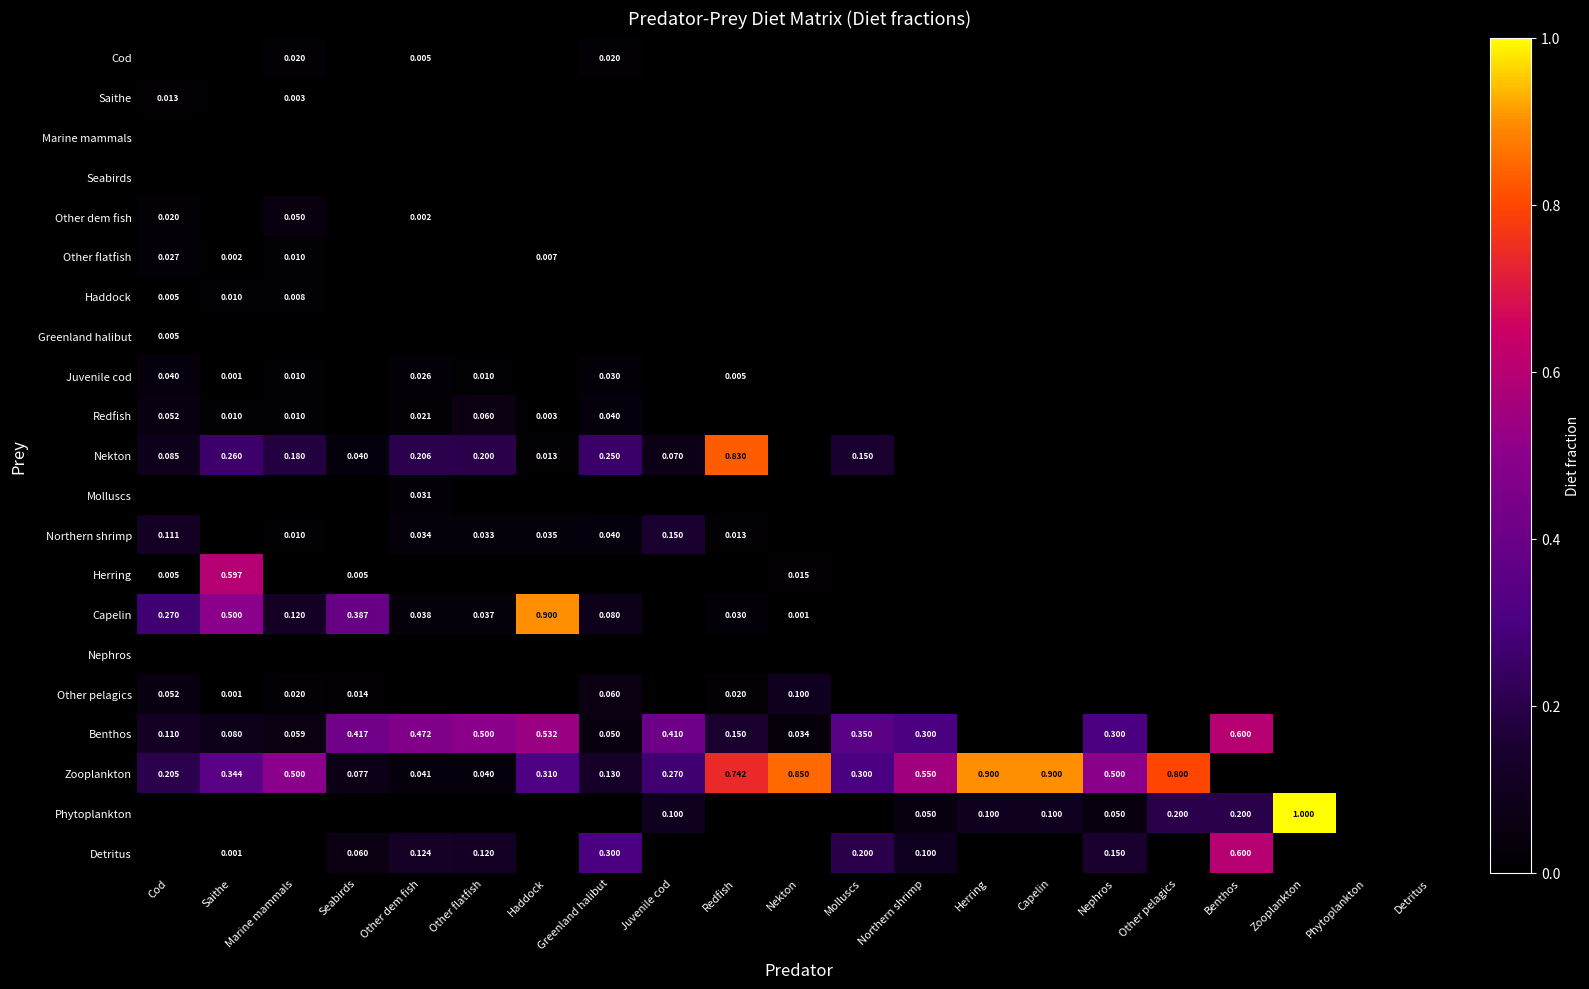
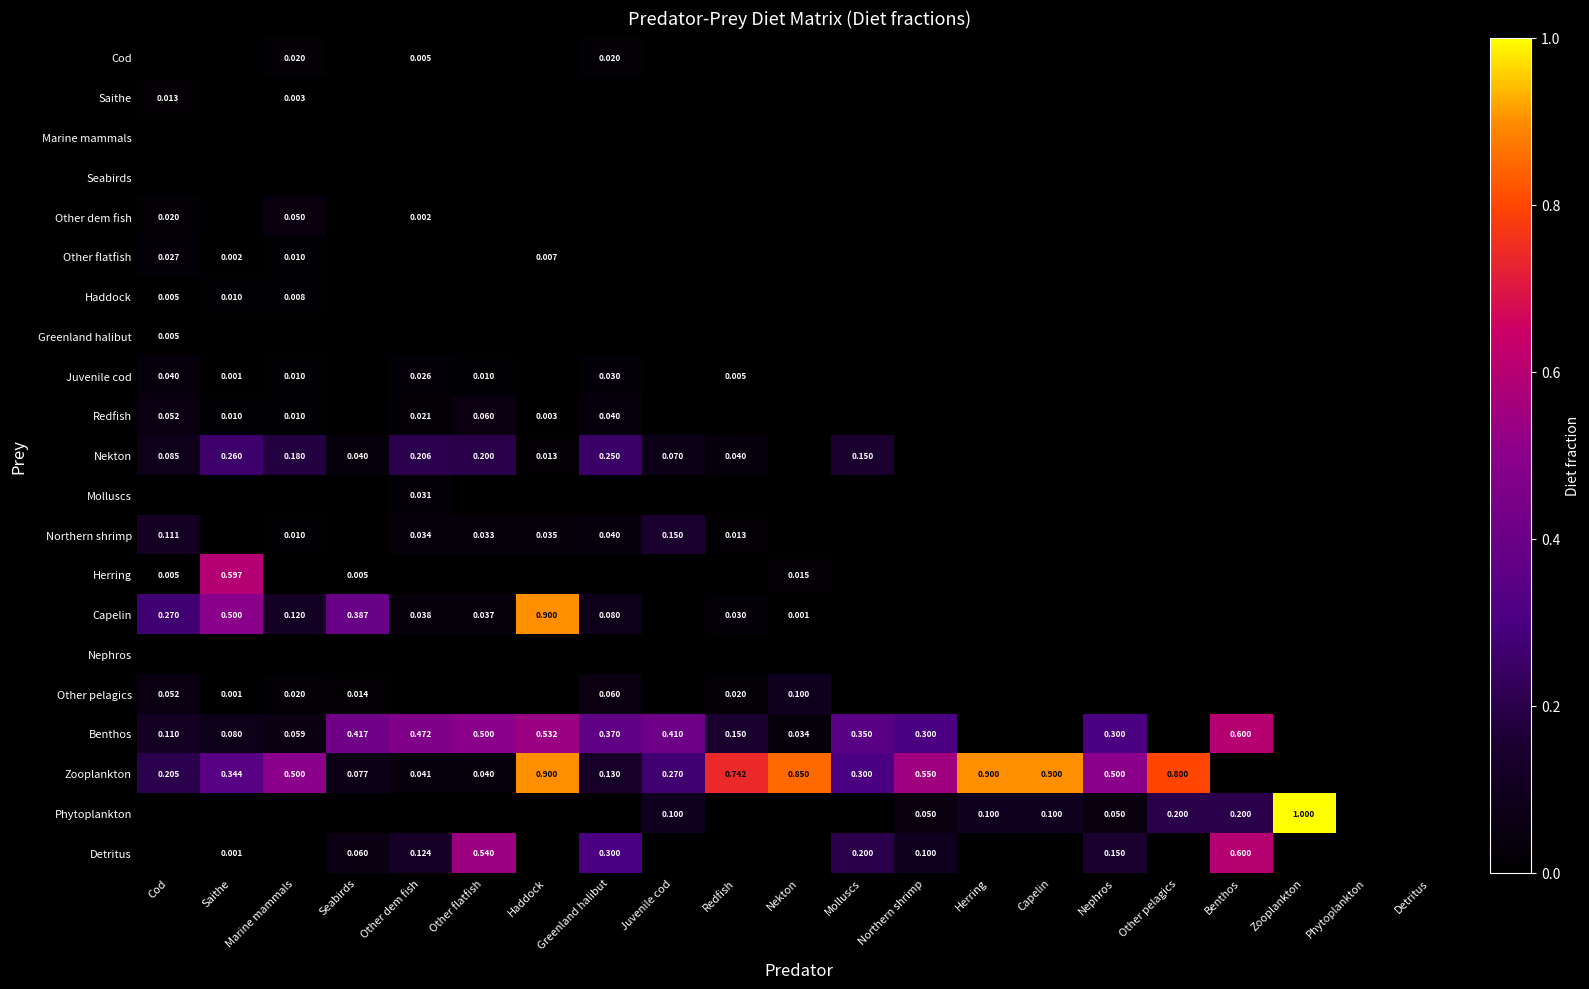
  {
    "Cod": {
      "Marine mammals": 0.020,
      "Other dem fish": 0.005,
      "Greenland halibut": 0.020
    },
    "Saithe": {
      "Cod": 0.013,
      "Marine mammals": 0.003
    },
    "Other dem fish": {
      "Cod": 0.020,
      "Marine mammals": 0.050,
      "Other dem fish": 0.002
    },
    "Other flatfish": {
      "Cod": 0.027,
      "Saithe": 0.002,
      "Marine mammals": 0.010,
      "Haddock": 0.007
    },
    "Haddock": {
      "Cod": 0.005,
      "Saithe": 0.010,
      "Marine mammals": 0.008
    },
    "Greenland halibut": {
      "Cod": 0.005
    },
    "Juvenile cod": {
      "Cod": 0.040,
      "Saithe": 0.001,
      "Marine mammals": 0.010,
      "Other dem fish": 0.026,
      "Other flatfish": 0.010,
      "Greenland halibut": 0.030,
      "Redfish": 0.005
    },
    "Redfish": {
      "Cod": 0.052,
      "Saithe": 0.010,
      "Marine mammals": 0.010,
      "Other dem fish": 0.021,
      "Other flatfish": 0.060,
      "Haddock": 0.003,
      "Greenland halibut": 0.040
    },
    "Nekton": {
      "Cod": 0.085,
      "Saithe": 0.260,
      "Marine mammals": 0.180,
      "Seabirds": 0.040,
      "Other dem fish": 0.206,
      "Other flatfish": 0.200,
      "Haddock": 0.013,
      "Greenland halibut": 0.250,
      "Juvenile cod": 0.070,
-     "Redfish": 0.830,
+     "Redfish": 0.040,
      "Molluscs": 0.150
    },
    "Molluscs": {
      "Other dem fish": 0.031
    },
    "Northern shrimp": {
      "Cod": 0.111,
      "Marine mammals": 0.010,
      "Other dem fish": 0.034,
      "Other flatfish": 0.033,
      "Haddock": 0.035,
      "Greenland halibut": 0.040,
      "Juvenile cod": 0.150,
      "Redfish": 0.013
    },
    "Herring": {
      "Cod": 0.005,
      "Saithe": 0.597,
      "Seabirds": 0.005,
      "Nekton": 0.015
    },
    "Capelin": {
      "Cod": 0.270,
      "Saithe": 0.500,
      "Marine mammals": 0.120,
      "Seabirds": 0.387,
      "Other dem fish": 0.038,
      "Other flatfish": 0.037,
      "Haddock": 0.900,
      "Greenland halibut": 0.080,
      "Redfish": 0.030,
      "Nekton": 0.001
    },
    "Other pelagics": {
      "Cod": 0.052,
      "Saithe": 0.001,
      "Marine mammals": 0.020,
      "Seabirds": 0.014,
      "Greenland halibut": 0.060,
      "Redfish": 0.020,
      "Nekton": 0.100
    },
    "Benthos": {
      "Cod": 0.110,
      "Saithe": 0.080,
      "Marine mammals": 0.059,
      "Seabirds": 0.417,
      "Other dem fish": 0.472,
      "Other flatfish": 0.500,
      "Haddock": 0.532,
-     "Greenland halibut": 0.050,
+     "Greenland halibut": 0.370,
      "Juvenile cod": 0.410,
      "Redfish": 0.150,
      "Nekton": 0.034,
      "Molluscs": 0.350,
      "Northern shrimp": 0.300,
      "Nephros": 0.300,
      "Benthos": 0.600
    },
    "Zooplankton": {
      "Cod": 0.205,
      "Saithe": 0.344,
      "Marine mammals": 0.500,
      "Seabirds": 0.077,
      "Other dem fish": 0.041,
      "Other flatfish": 0.040,
-     "Haddock": 0.310,
+     "Haddock": 0.900,
      "Greenland halibut": 0.130,
      "Juvenile cod": 0.270,
      "Redfish": 0.742,
      "Nekton": 0.850,
      "Molluscs": 0.300,
      "Northern shrimp": 0.550,
      "Herring": 0.900,
      "Capelin": 0.900,
      "Nephros": 0.500,
      "Other pelagics": 0.800
    },
    "Phytoplankton": {
      "Juvenile cod": 0.100,
      "Northern shrimp": 0.050,
      "Herring": 0.100,
      "Capelin": 0.100,
      "Nephros": 0.050,
      "Other pelagics": 0.200,
      "Benthos": 0.200,
      "Zooplankton": 1.000
    },
    "Detritus": {
      "Saithe": 0.001,
      "Seabirds": 0.060,
      "Other dem fish": 0.124,
-     "Other flatfish": 0.120,
+     "Other flatfish": 0.540,
      "Greenland halibut": 0.300,
      "Molluscs": 0.200,
      "Northern shrimp": 0.100,
      "Nephros": 0.150,
      "Benthos": 0.600
    }
  }
